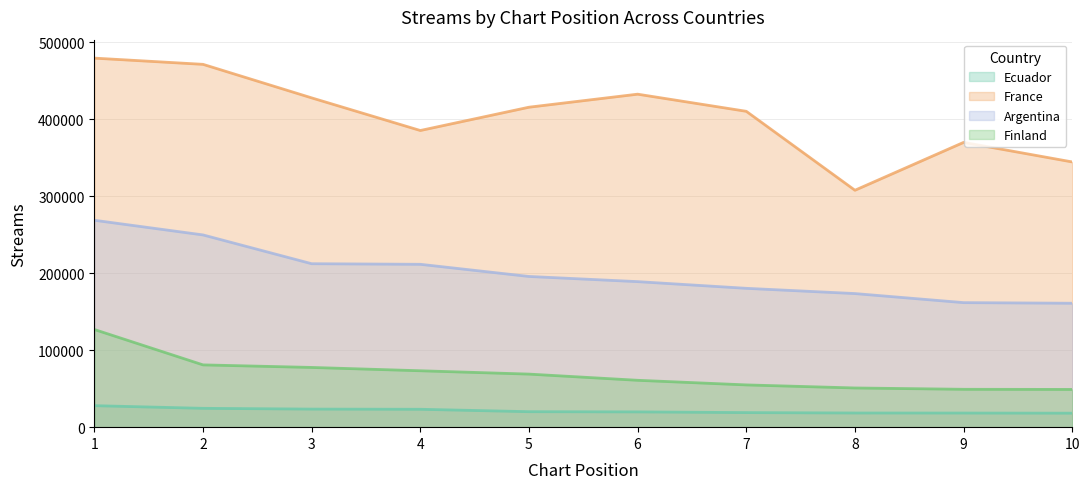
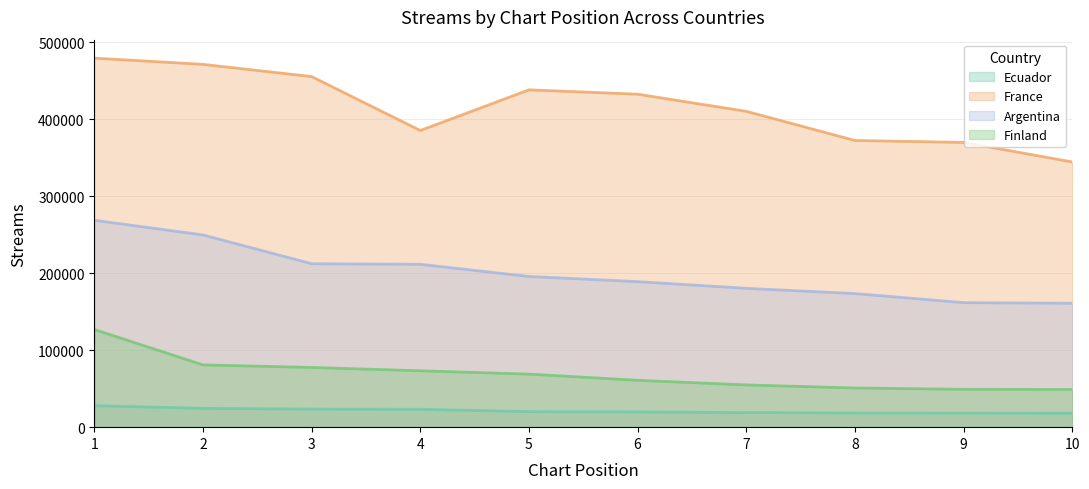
  {
    "France": {
      "1": 480000,
      "2": 470000,
-     "3": 430000,
+     "3": 460000,
      "4": 390000,
-     "5": 420000,
+     "5": 440000,
      "6": 430000,
      "7": 410000,
-     "8": 310000,
+     "8": 370000,
      "9": 370000,
      "10": 340000
    }
  }
